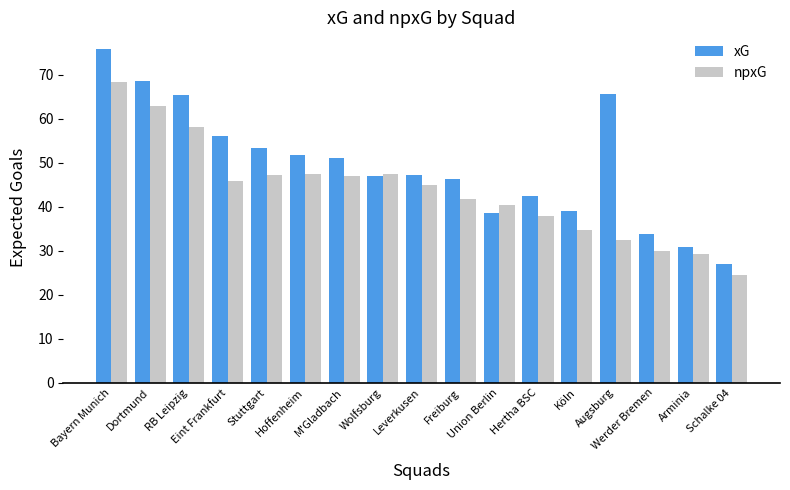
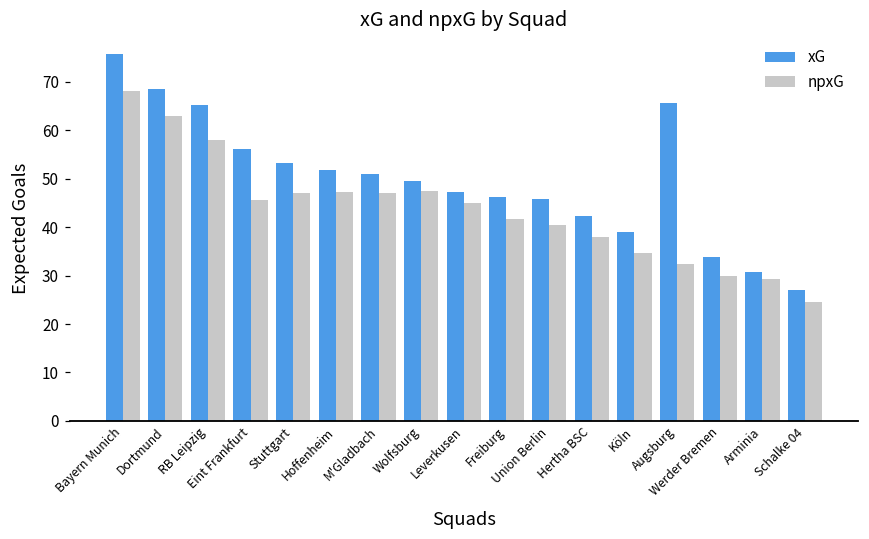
  {
    "xG": {
      "Bayern Munich": 76,
      "Dortmund": 69,
      "RB Leipzig": 65,
      "Eint Frankfurt": 56,
      "Stuttgart": 53,
      "Hoffenheim": 52,
      "M'Gladbach": 51,
-     "Wolfsburg": 47,
+     "Wolfsburg": 50,
      "Leverkusen": 47,
      "Freiburg": 46,
-     "Union Berlin": 39,
+     "Union Berlin": 46,
      "Hertha BSC": 42,
      "Köln": 39,
      "Augsburg": 66,
      "Werder Bremen": 34,
      "Arminia": 31,
      "Schalke 04": 27
    },
    "npxG": {
      "Bayern Munich": 68,
      "Dortmund": 63,
      "RB Leipzig": 58,
      "Eint Frankfurt": 46,
      "Stuttgart": 47,
      "Hoffenheim": 47,
      "M'Gladbach": 47,
      "Wolfsburg": 47,
      "Leverkusen": 45,
      "Freiburg": 42,
      "Union Berlin": 40,
      "Hertha BSC": 38,
      "Köln": 35,
      "Augsburg": 32,
      "Werder Bremen": 30,
      "Arminia": 29,
      "Schalke 04": 25
    }
  }
